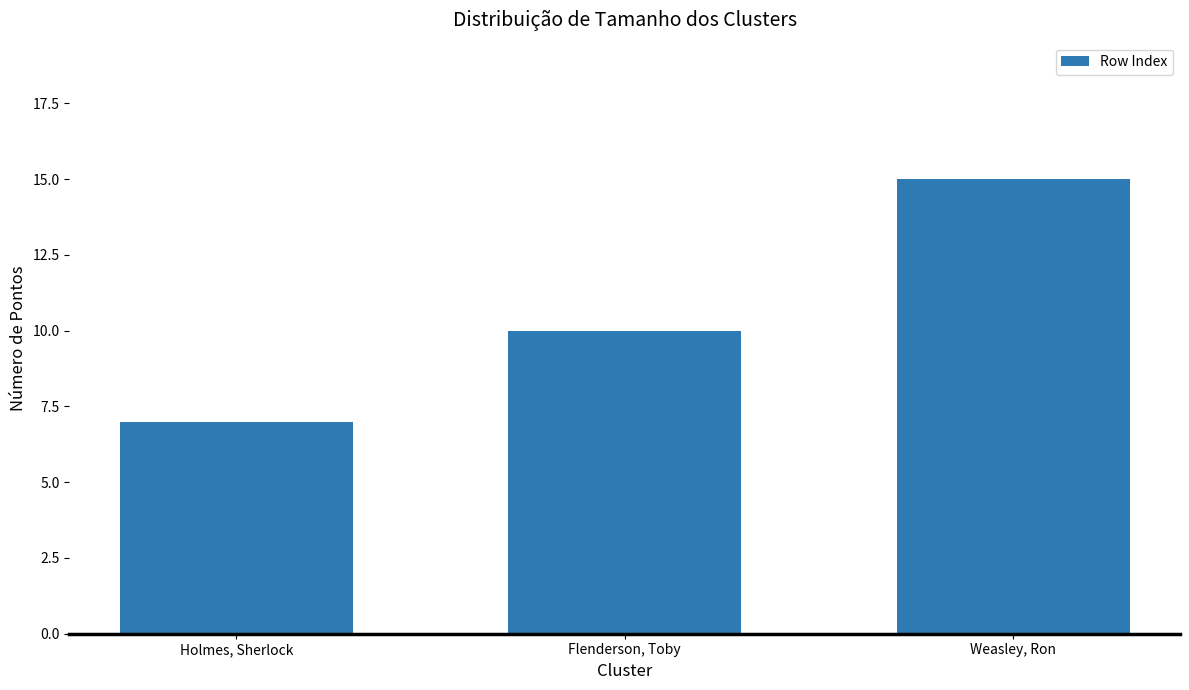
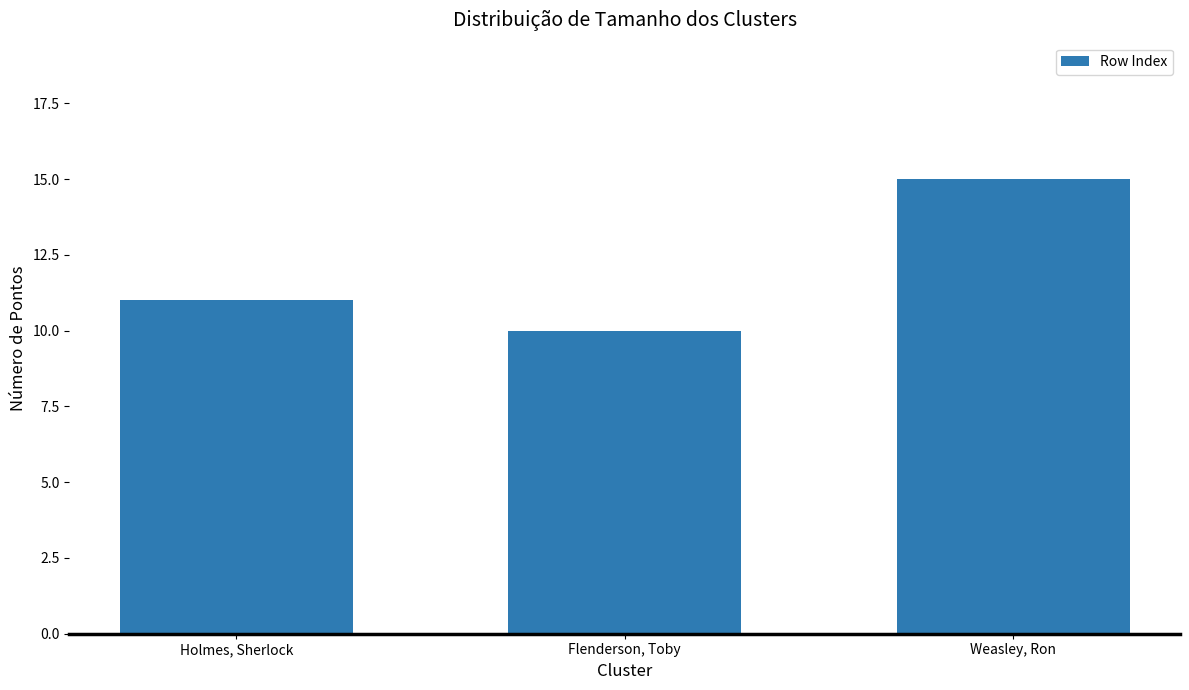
  {
-   "Holmes, Sherlock": 7,
+   "Holmes, Sherlock": 11,
    "Flenderson, Toby": 10,
    "Weasley, Ron": 15
  }
